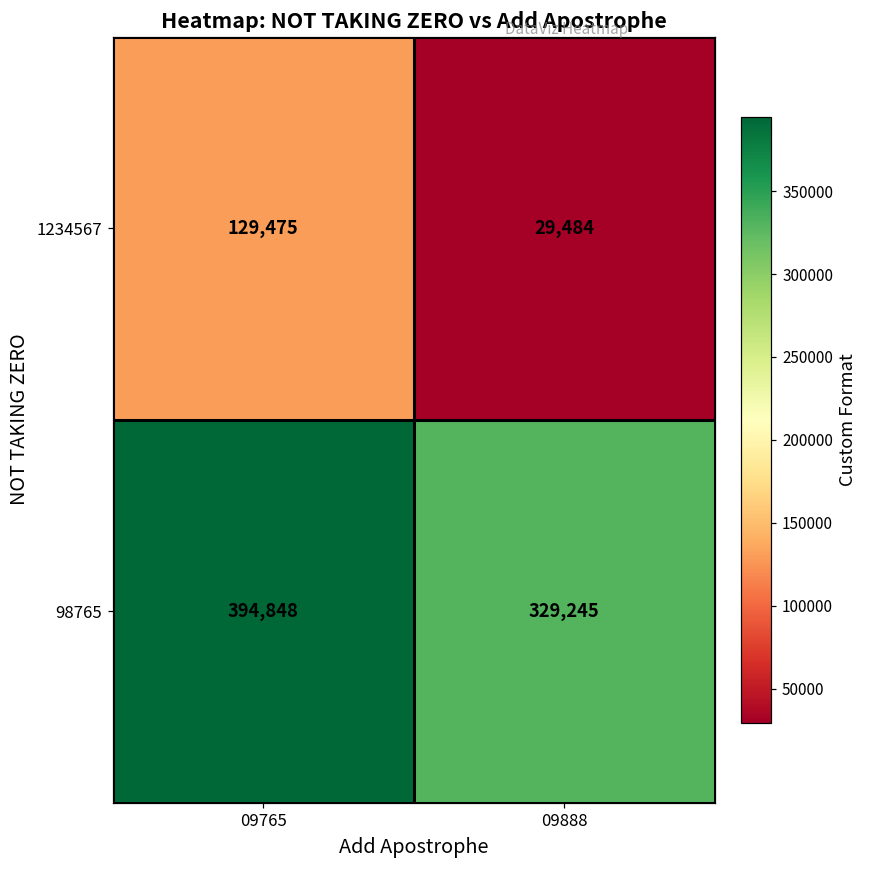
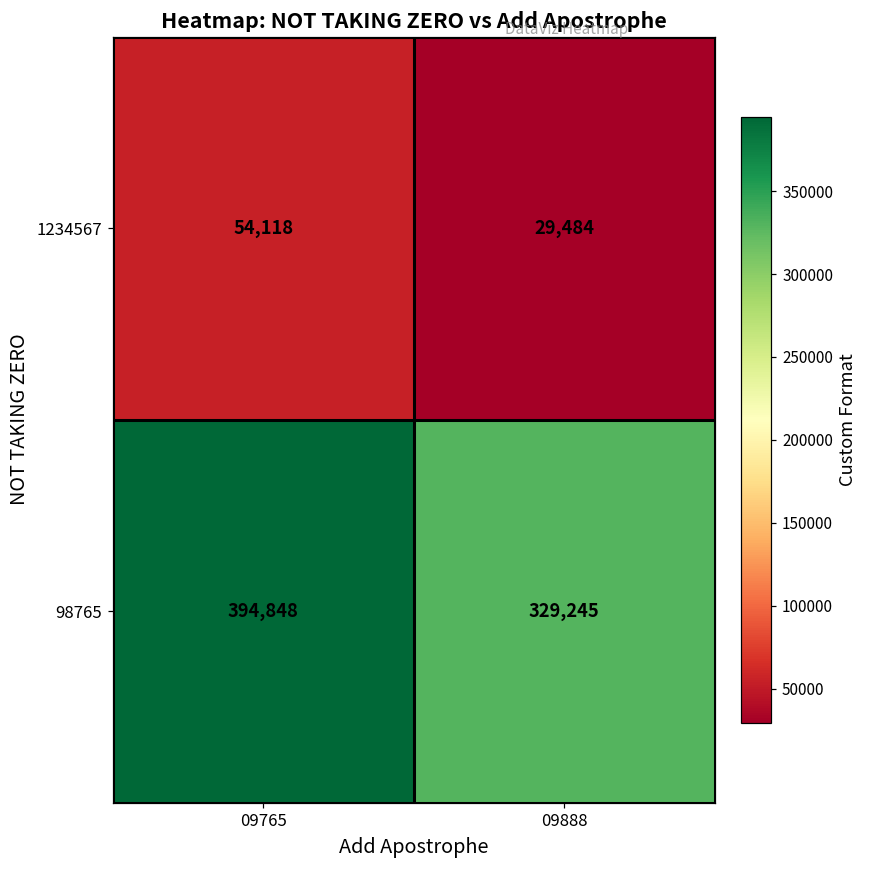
  {
    "1234567": {
-     "09765": "129,475",
+     "09765": "54,118",
      "09888": "29,484"
    },
    "98765": {
      "09765": "394,848",
      "09888": "329,245"
    }
  }
